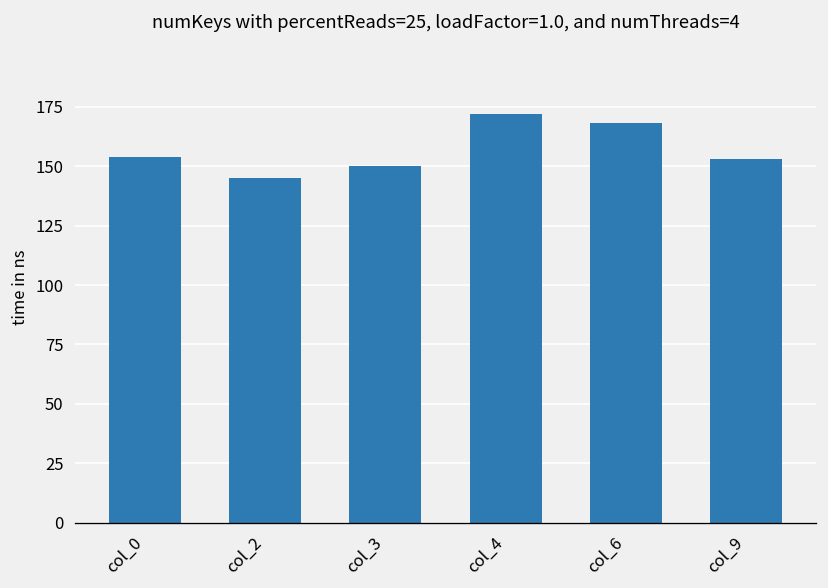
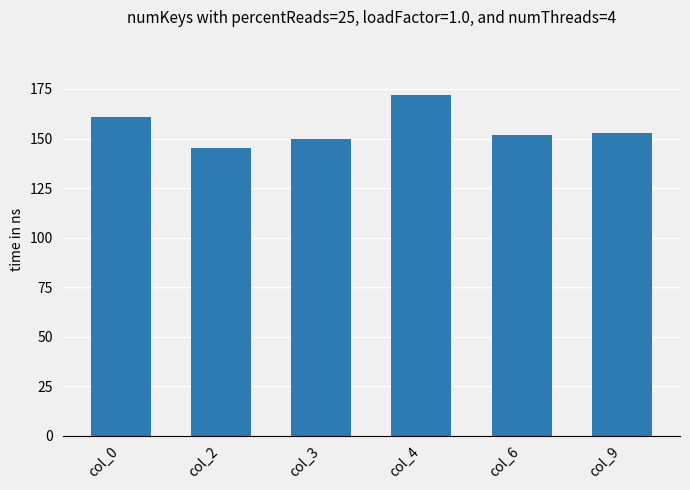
  {
-   "col_0": 154,
+   "col_0": 161,
    "col_2": 145,
    "col_3": 150,
    "col_4": 172,
-   "col_6": 168,
+   "col_6": 152,
    "col_9": 153
  }
